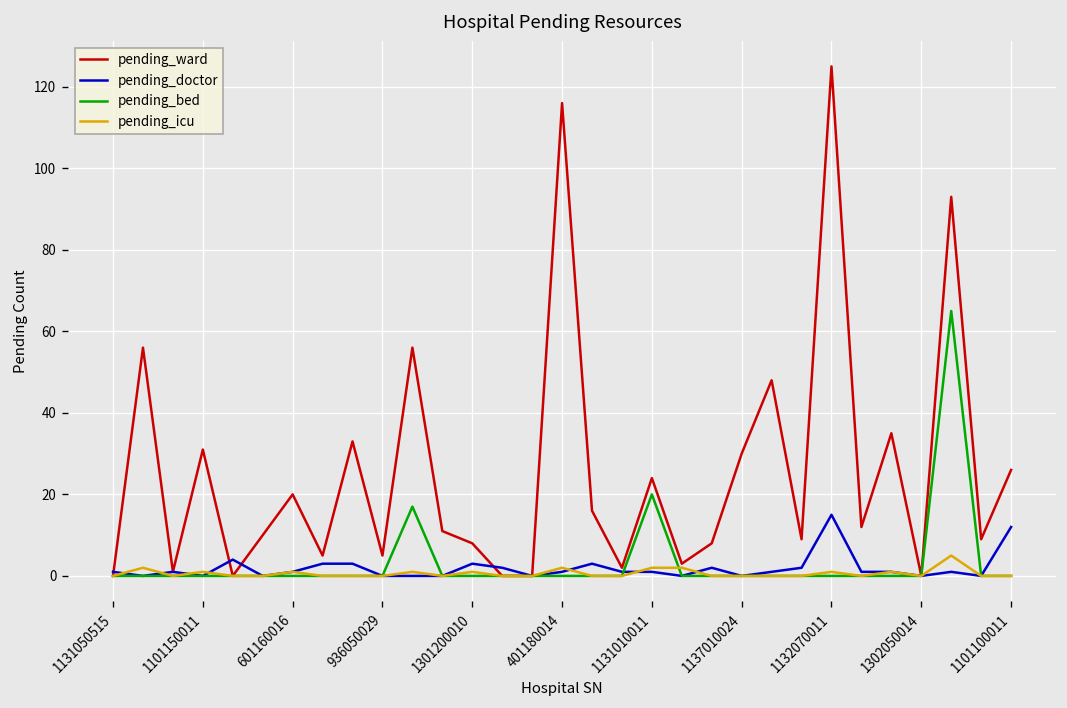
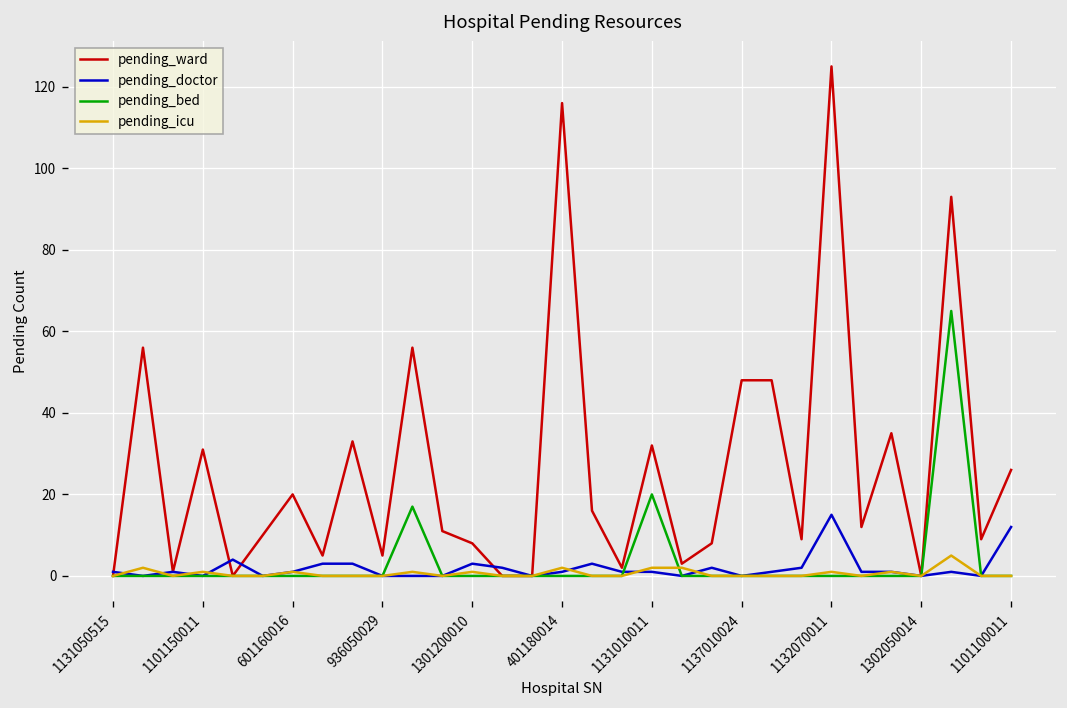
  {
    "pending_ward": {
      "1101150011": 31,
      "601160016": 20,
      "936050029": 5,
      "1301200010": 8,
      "401180014": 116,
-     "1131010011": 24,
-     "1137010024": 30,
+     "1131010011": 32,
+     "1137010024": 48,
      "1132070011": 125,
      "1101100011": 26
    },
    "pending_doctor": {
      "1131050515": 1,
      "1301200010": 3,
      "401180014": 1,
      "1131010011": 1,
      "1132070011": 15,
      "1101100011": 12
    },
    "pending_bed": {
      "601160016": 0,
      "1301200010": 0,
      "401180014": 0,
      "1131010011": 20,
      "1132070011": 0
    },
    "pending_icu": {
      "1101150011": 1,
      "1301200010": 1,
      "401180014": 2,
      "1131010011": 2,
      "1132070011": 1
    }
  }
